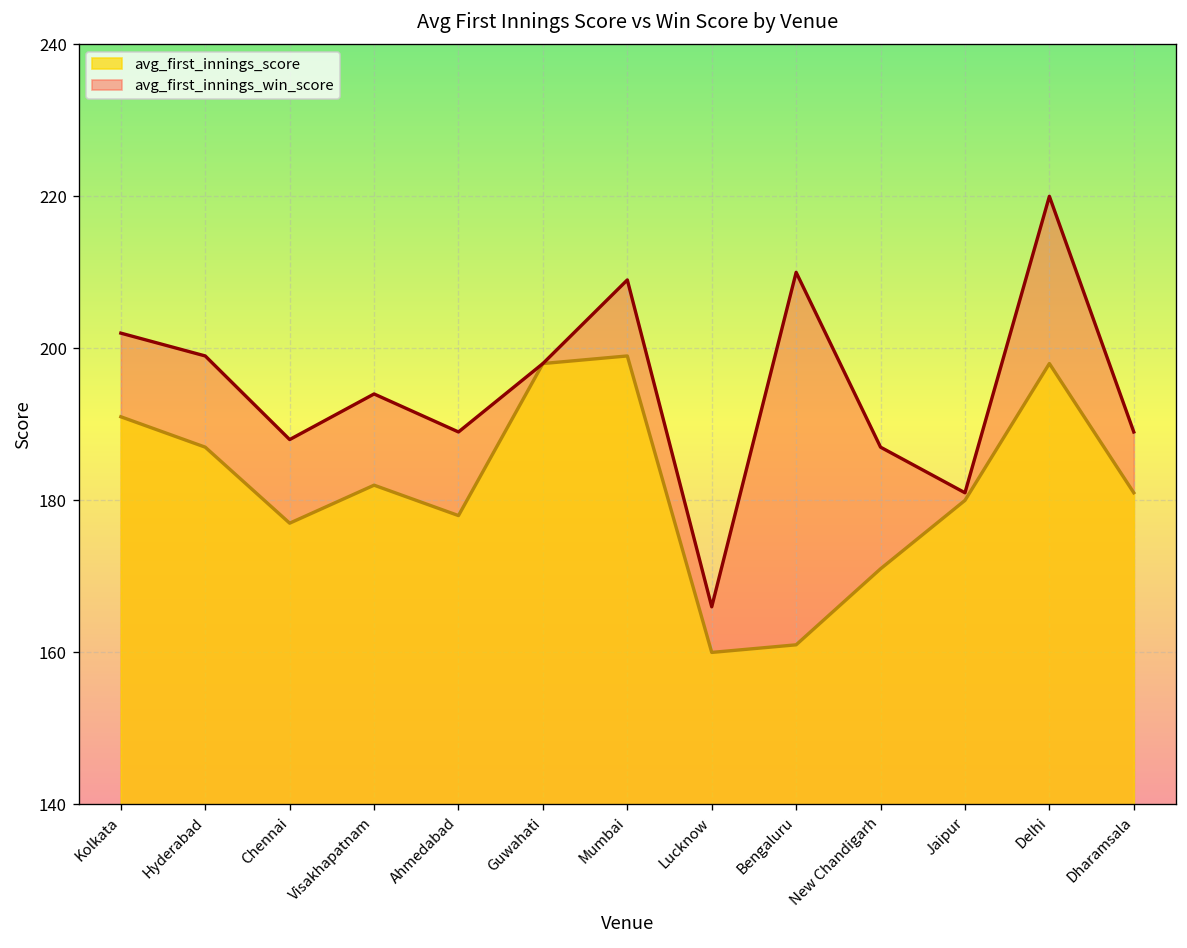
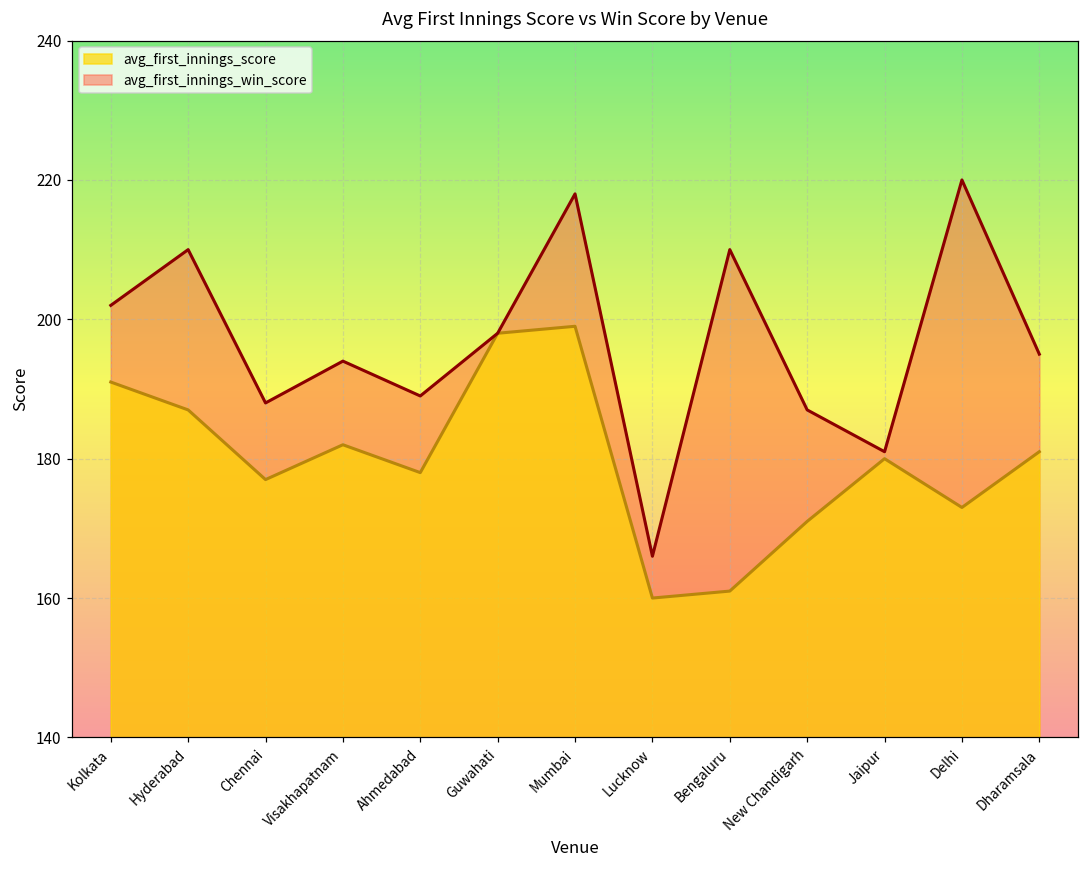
  {
    "avg_first_innings_score": {
      "Kolkata": 191,
      "Hyderabad": 187,
      "Chennai": 177,
      "Visakhapatnam": 182,
      "Ahmedabad": 178,
      "Mumbai": 199,
      "Lucknow": 160,
      "Bengaluru": 161,
      "New Chandigarh": 171,
      "Jaipur": 180,
-     "Delhi": 198,
+     "Delhi": 173,
      "Dharamsala": 181
    },
    "avg_first_innings_win_score": {
      "Kolkata": 202,
-     "Hyderabad": 199,
+     "Hyderabad": 210,
      "Chennai": 188,
      "Visakhapatnam": 194,
      "Ahmedabad": 189,
-     "Mumbai": 209,
+     "Mumbai": 218,
      "Lucknow": 166,
      "Bengaluru": 210,
      "New Chandigarh": 187,
      "Jaipur": 181,
      "Delhi": 220,
-     "Dharamsala": 189
+     "Dharamsala": 195
    }
  }
